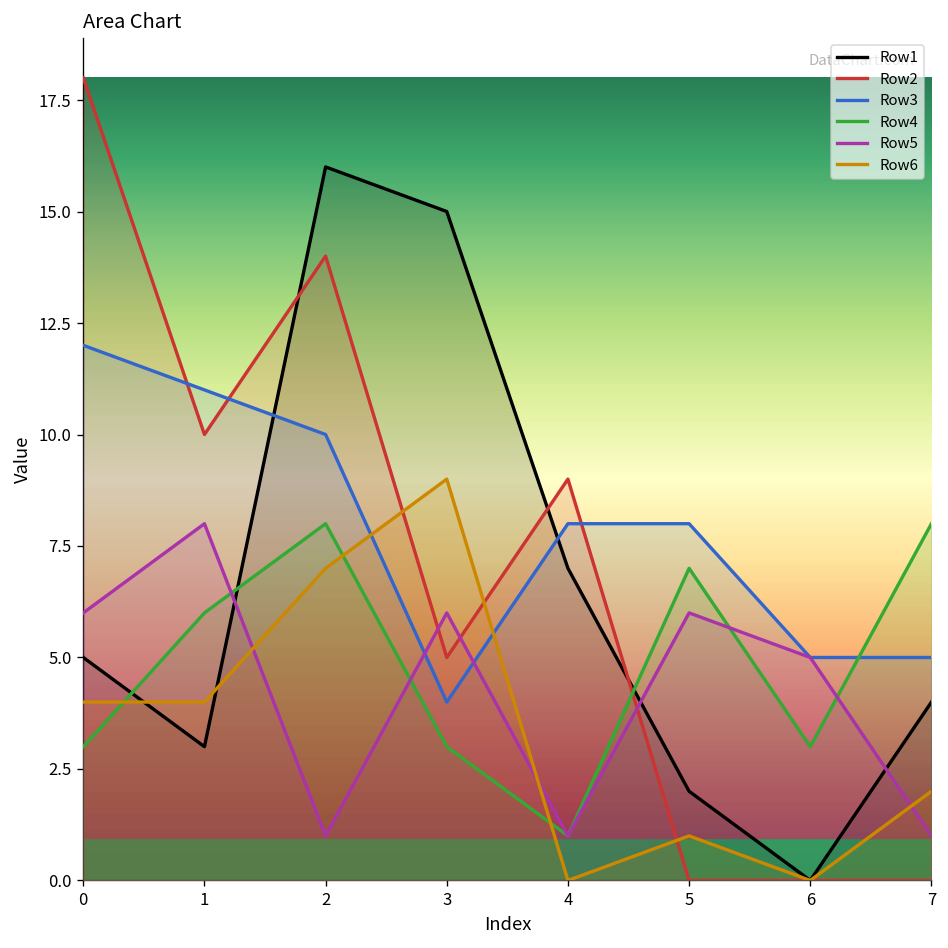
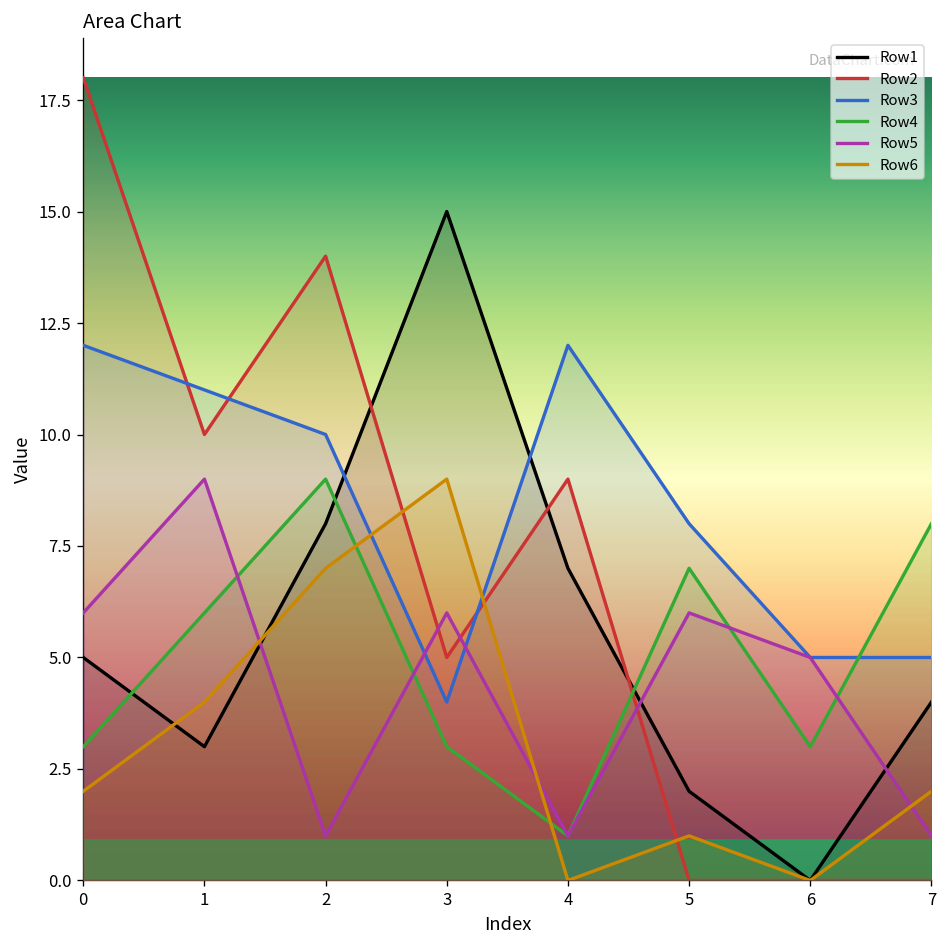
  {
    "Row1": {
      "0": 5,
      "1": 3,
-     "2": 16,
+     "2": 8,
      "3": 15,
      "4": 7,
      "5": 2,
      "7": 4
    },
    "Row2": {
      "0": 18,
      "1": 10,
      "2": 14,
      "3": 5,
      "4": 9
    },
    "Row3": {
      "0": 12,
      "1": 11,
      "2": 10,
      "3": 4,
-     "4": 8,
+     "4": 12,
      "5": 8,
      "7": 5
    },
    "Row4": {
      "0": 3,
      "1": 6,
-     "2": 8,
+     "2": 9,
      "3": 3,
      "5": 7,
      "6": 3,
      "7": 8
    },
    "Row5": {
      "0": 6,
-     "1": 8,
+     "1": 9,
      "2": 1,
      "3": 6,
      "5": 6,
      "7": 1
    },
    "Row6": {
-     "0": 4,
+     "0": 2,
      "1": 4,
      "2": 7,
      "3": 9,
      "5": 1,
      "7": 2
    }
  }
